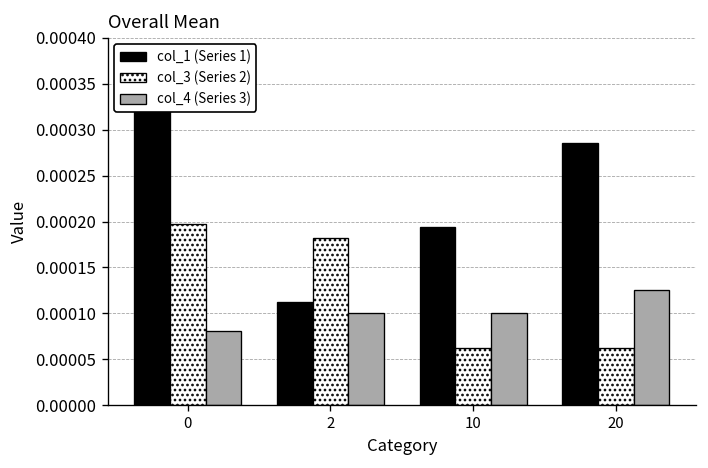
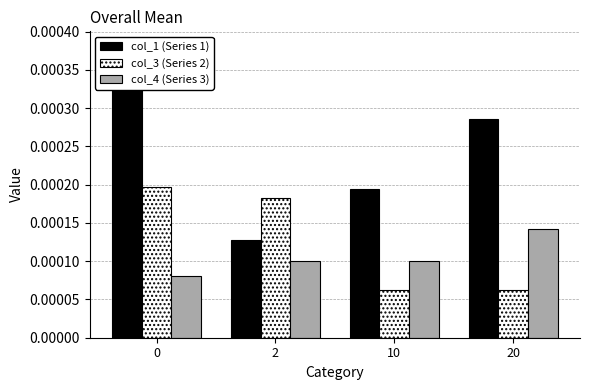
  {
    "col_1 (Series 1)": {
-     "2": 0.00011,
+     "2": 0.00013,
      "10": 0.00019,
      "20": 0.00029
    },
    "col_3 (Series 2)": {
      "0": 0.00020,
      "2": 0.00018,
      "10": 0.00006,
      "20": 0.00006
    },
    "col_4 (Series 3)": {
      "0": 0.00008,
      "2": 0.00010,
      "10": 0.00010,
-     "20": 0.00012
+     "20": 0.00014
    }
  }
